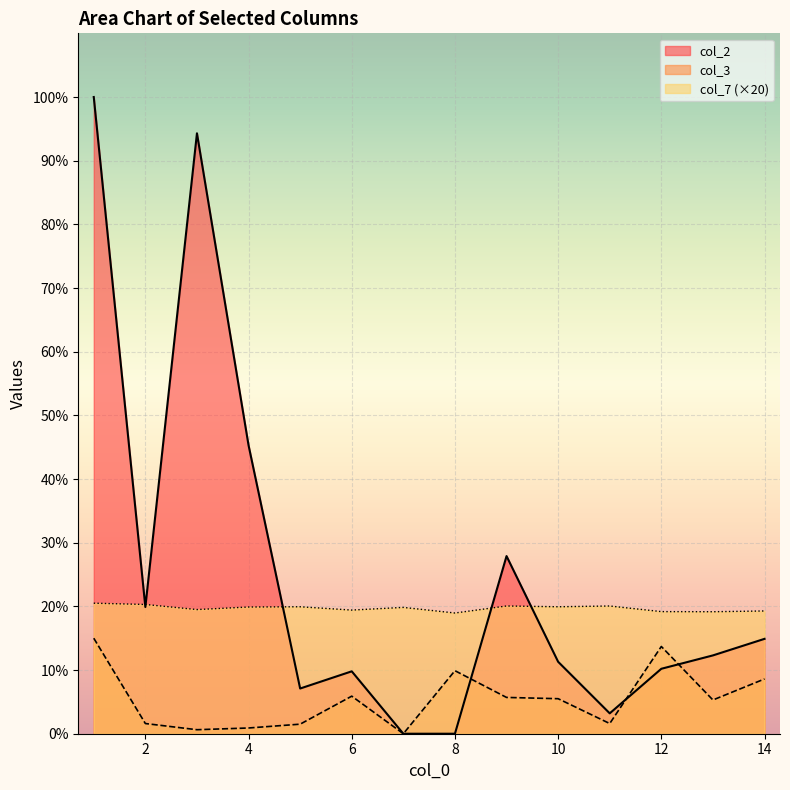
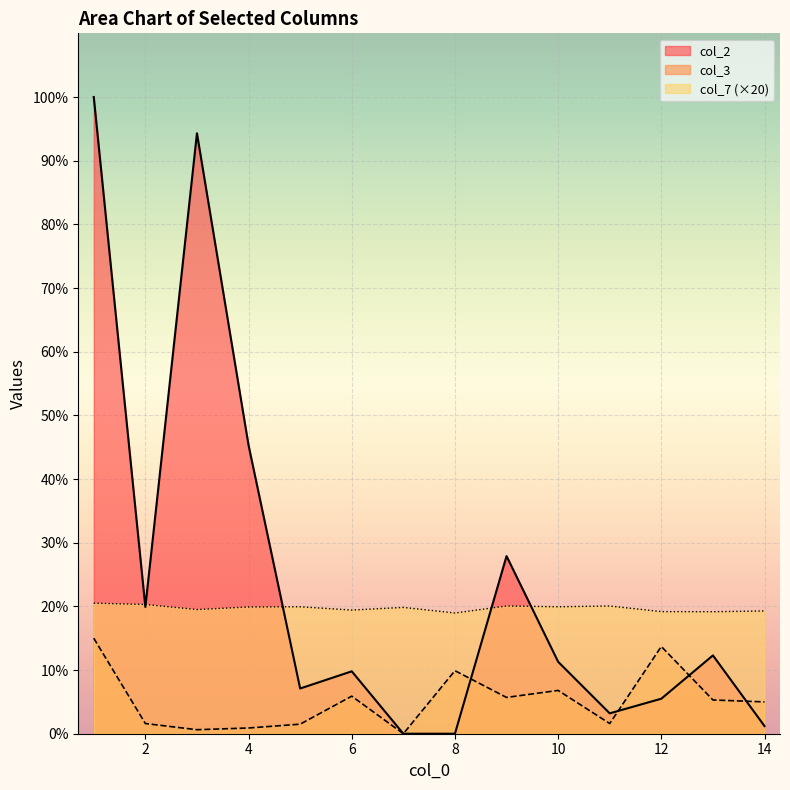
  {
    "col_2": {
      "4": "45%",
      "6": "10%",
      "8": "0%",
      "10": "11%",
-     "12": "10%",
-     "14": "15%"
+     "12": "6%",
+     "14": "1%"
    },
    "col_3": {
      "2": "2%",
      "4": "1%",
      "6": "6%",
      "8": "10%",
-     "10": "6%",
+     "10": "7%",
      "12": "14%",
-     "14": "9%"
+     "14": "5%"
    },
    "col_7 (×20)": {
      "4": "20%",
      "6": "19%",
      "8": "19%",
      "10": "20%",
      "12": "19%",
      "14": "19%"
    }
  }
